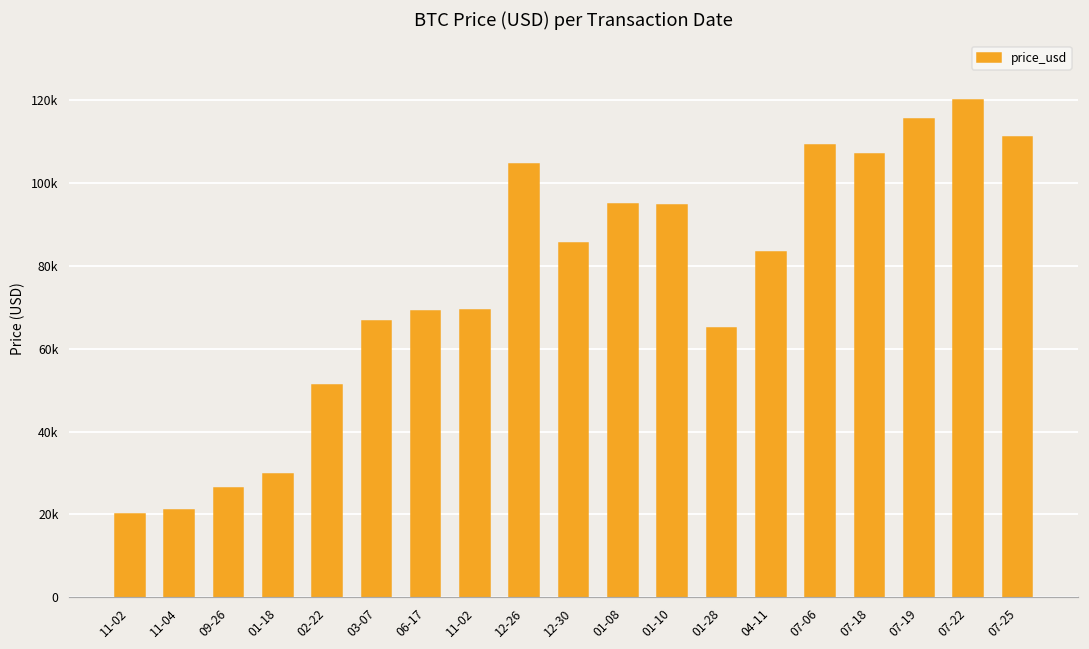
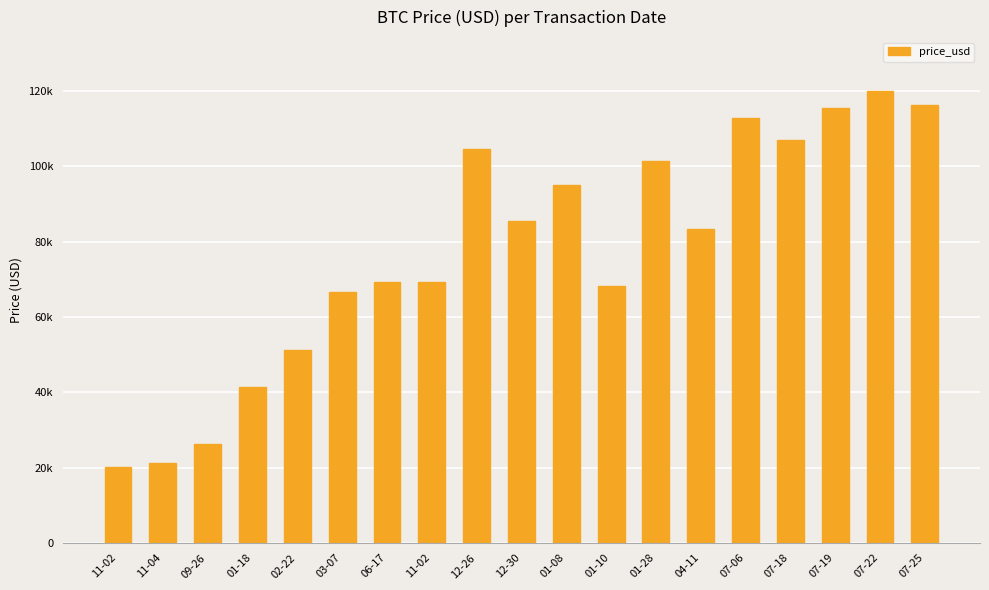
  {
    "11-04": 21000,
    "09-26": 26000,
-   "01-18": 30000,
+   "01-18": 41000,
    "02-22": 51000,
    "03-07": 67000,
    "06-17": 69000,
    "12-26": 105000,
    "12-30": 86000,
    "01-08": 95000,
-   "01-10": 95000,
-   "01-28": 65000,
+   "01-10": 68000,
+   "01-28": 101000,
    "04-11": 83000,
-   "07-06": 109000,
+   "07-06": 113000,
    "07-18": 107000,
    "07-19": 115000,
    "07-22": 120000,
-   "07-25": 111000
+   "07-25": 116000
  }
